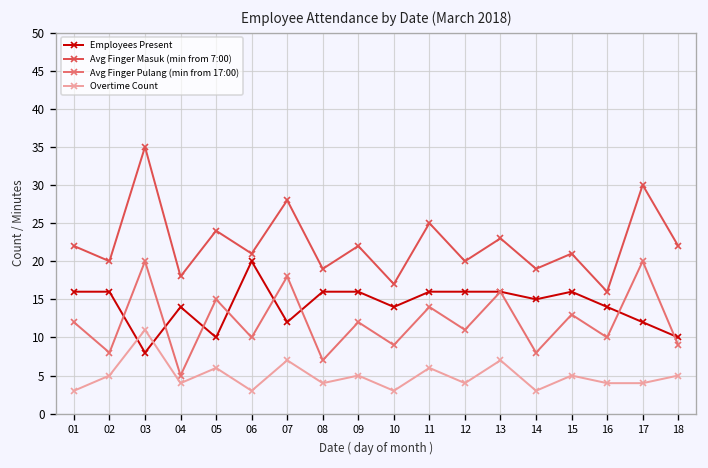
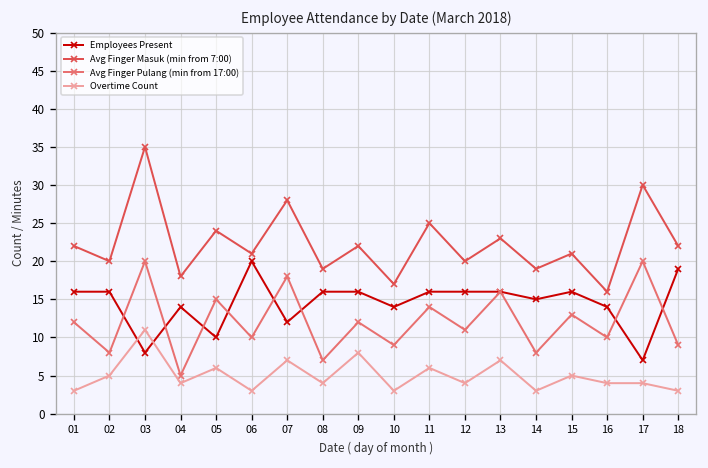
  {
    "Employees Present": {
      "01": 16,
      "02": 16,
      "03": 8,
      "04": 14,
      "05": 10,
      "06": 20,
      "07": 12,
      "08": 16,
      "09": 16,
      "10": 14,
      "11": 16,
      "12": 16,
      "14": 15,
      "15": 16,
      "16": 14,
-     "17": 12,
-     "18": 10
+     "17": 7,
+     "18": 19
    },
    "Overtime Count": {
      "01": 3,
      "02": 5,
      "03": 11,
      "04": 4,
      "05": 6,
      "06": 3,
      "07": 7,
      "08": 4,
-     "09": 5,
+     "09": 8,
      "10": 3,
      "11": 6,
      "12": 4,
      "13": 7,
      "14": 3,
      "15": 5,
      "16": 4,
      "17": 4,
-     "18": 5
+     "18": 3
    }
  }
